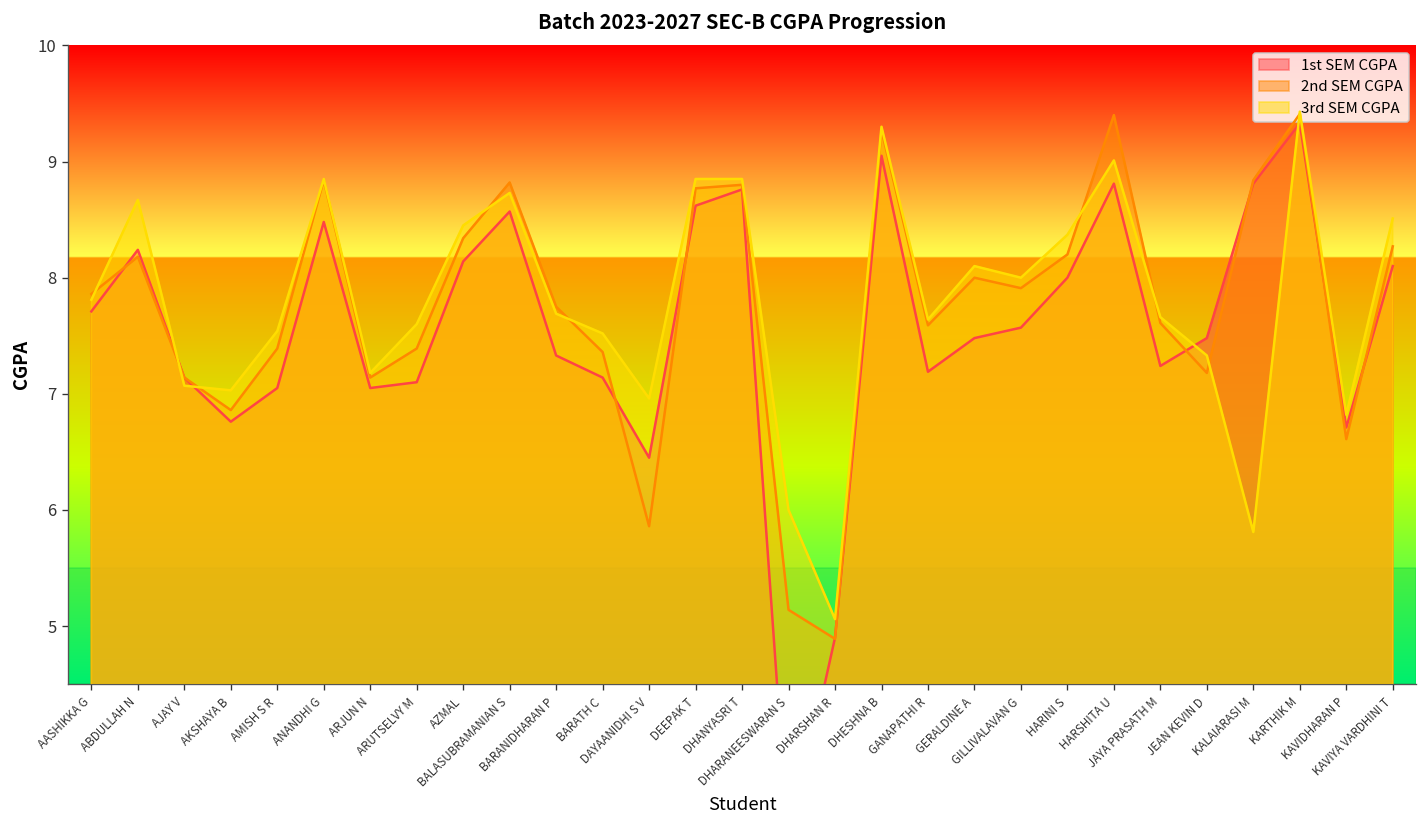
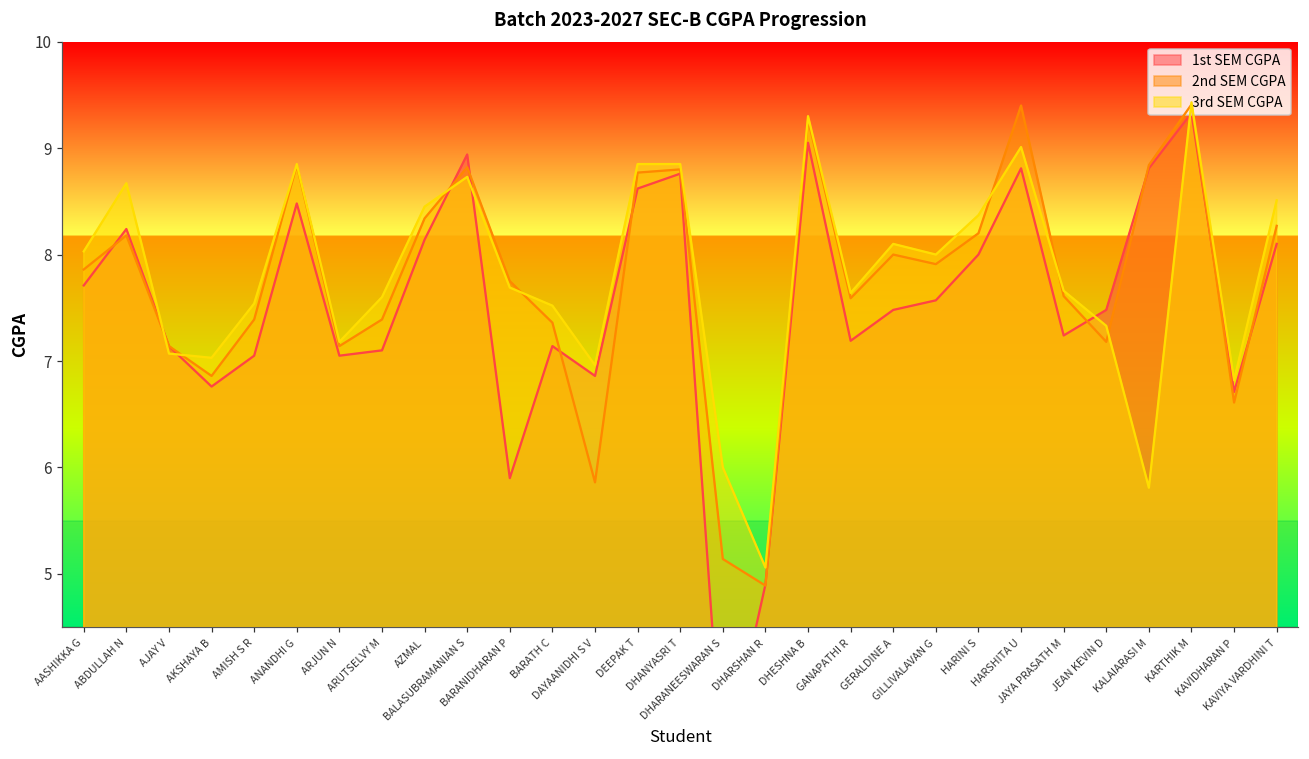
  {
    "1st SEM CGPA": {
      "AASHIKKA G": 7.7,
      "ABDULLAH N": 8.2,
      "AKSHAYA B": 6.8,
      "AMISH S R": 7.1,
      "ANANDHI G": 8.5,
      "ARJUN N": 7.1,
      "ARUTSELVY M": 7.1,
      "AZMAL": 8.1,
-     "BALASUBRAMANIAN S": 8.6,
-     "BARANIDHARAN P": 7.3,
+     "BALASUBRAMANIAN S": 8.9,
+     "BARANIDHARAN P": 5.9,
      "BARATH C": 7.1,
-     "DAYAANIDHI S V": 6.5,
+     "DAYAANIDHI S V": 6.9,
      "DEEPAK T": 8.6,
      "DHANYASRI T": 8.8,
      "DHESHNA B": 9.1,
      "GANAPATHI R": 7.2,
      "GERALDINE A": 7.5,
      "GILLIVALAVAN G": 7.6,
      "HARINI S": 8.0,
      "HARSHITA U": 8.8,
      "JAYA PRASATH M": 7.2,
      "JEAN KEVIN D": 7.5,
      "KALAIARASI M": 8.8,
      "KAVIDHARAN P": 6.7,
      "KAVIYA VARDHINI T": 8.1
    },
    "2nd SEM CGPA": {
      "AASHIKKA G": 7.9,
      "ABDULLAH N": 8.2,
      "AKSHAYA B": 6.9,
      "AMISH S R": 7.4,
      "ARJUN N": 7.1,
      "ARUTSELVY M": 7.4,
      "AZMAL": 8.3,
      "BALASUBRAMANIAN S": 8.8,
      "BARANIDHARAN P": 7.8,
      "BARATH C": 7.4,
      "DAYAANIDHI S V": 5.9,
      "DEEPAK T": 8.8,
      "DHANYASRI T": 8.8,
      "DHARANEESWARAN S": 5.1,
      "DHESHNA B": 9.3,
      "GANAPATHI R": 7.6,
      "GERALDINE A": 8.0,
      "GILLIVALAVAN G": 7.9,
      "HARINI S": 8.2,
      "HARSHITA U": 9.4,
      "JAYA PRASATH M": 7.6,
      "JEAN KEVIN D": 7.2,
      "KALAIARASI M": 8.8,
      "KAVIDHARAN P": 6.6,
      "KAVIYA VARDHINI T": 8.3
    },
    "3rd SEM CGPA": {
-     "AASHIKKA G": 7.8,
+     "AASHIKKA G": 8.0,
      "ABDULLAH N": 8.7,
      "AJAY V": 7.1,
      "AKSHAYA B": 7.0,
      "AMISH S R": 7.5,
      "ARJUN N": 7.2,
      "ARUTSELVY M": 7.6,
      "AZMAL": 8.5,
      "BALASUBRAMANIAN S": 8.7,
      "BARANIDHARAN P": 7.7,
      "BARATH C": 7.5,
      "DAYAANIDHI S V": 7.0,
      "DEEPAK T": 8.9,
      "DHANYASRI T": 8.9,
      "DHARANEESWARAN S": 6.0,
      "DHARSHAN R": 5.1,
      "DHESHNA B": 9.3,
      "GANAPATHI R": 7.6,
      "GERALDINE A": 8.1,
      "GILLIVALAVAN G": 8.0,
      "HARINI S": 8.4,
      "HARSHITA U": 9.0,
      "JAYA PRASATH M": 7.7,
      "JEAN KEVIN D": 7.3,
      "KALAIARASI M": 5.8,
      "KAVIDHARAN P": 6.8,
      "KAVIYA VARDHINI T": 8.5
    }
  }
